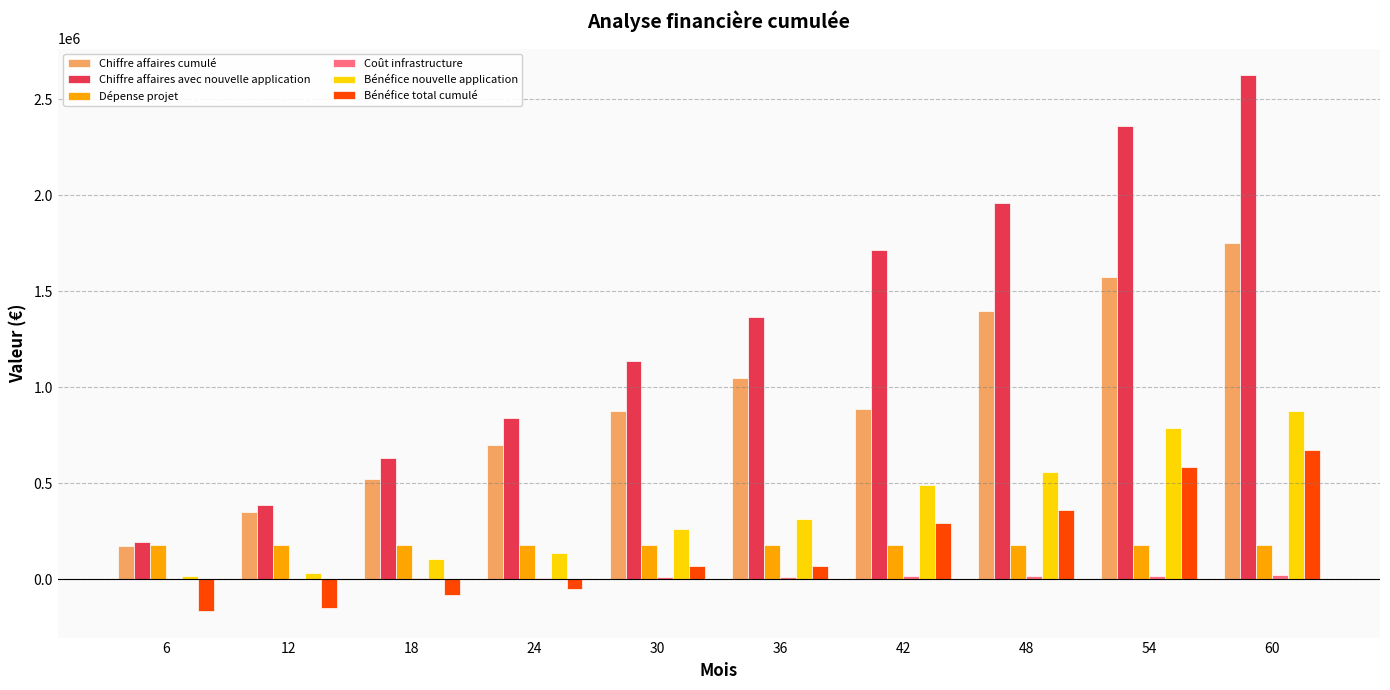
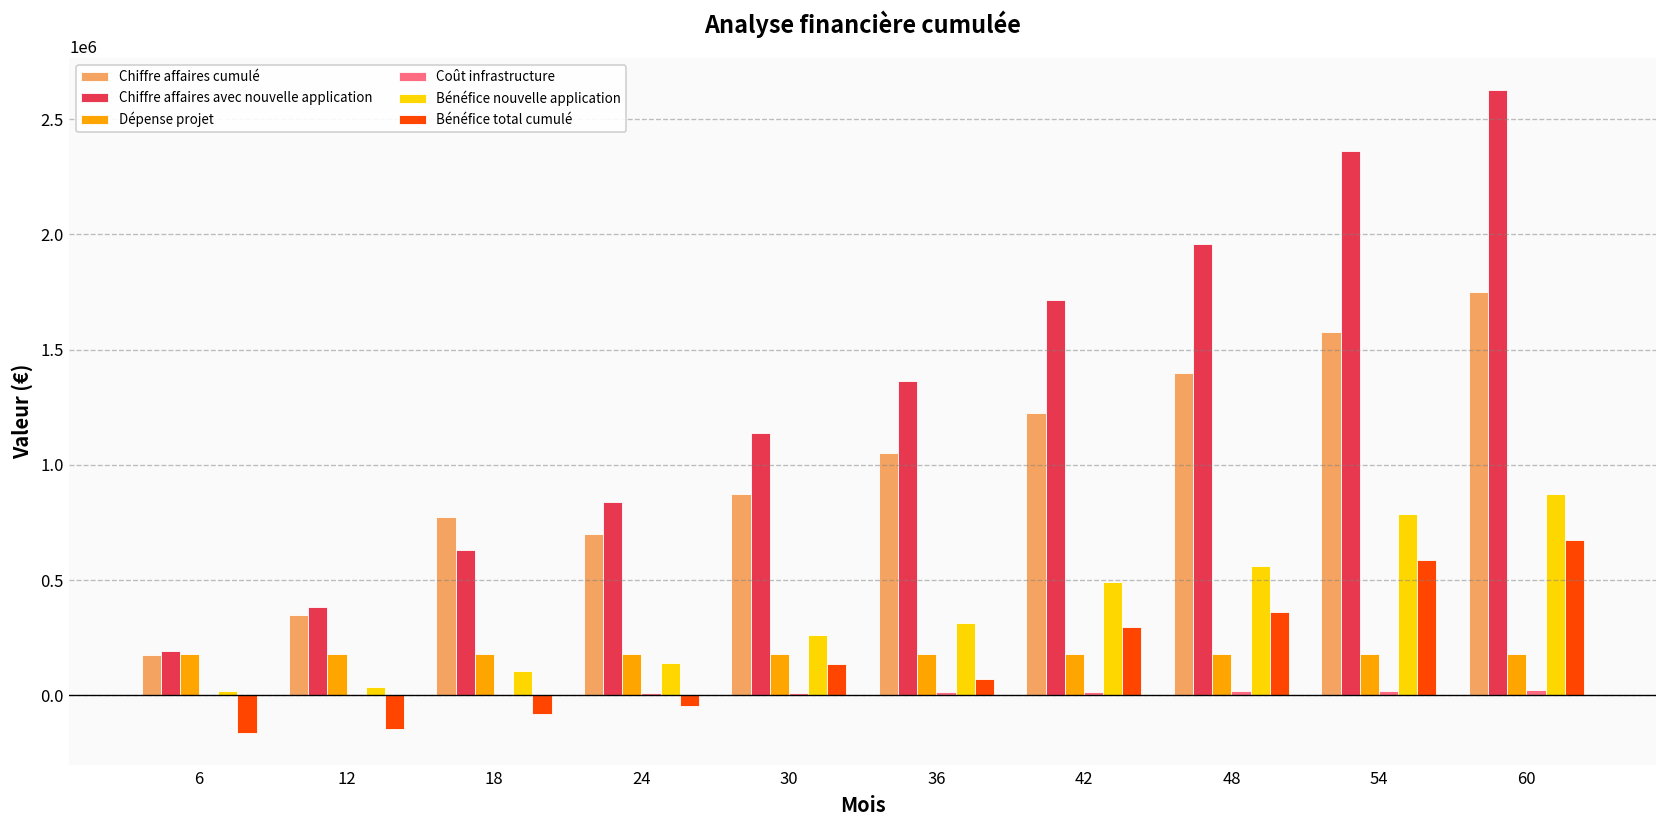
  {
    "Chiffre affaires cumulé": {
      "6": 180000,
      "12": 350000,
-     "18": 530000,
+     "18": 780000,
      "24": 700000,
      "30": 880000,
      "36": 1050000,
-     "42": 890000,
+     "42": 1230000,
      "48": 1400000,
      "54": 1580000,
      "60": 1750000
    },
    "Chiffre affaires avec nouvelle application": {
      "6": 190000,
      "12": 390000,
      "18": 630000,
      "24": 840000,
      "30": 1140000,
      "36": 1370000,
      "42": 1720000,
      "48": 1960000,
      "54": 2360000,
      "60": 2630000
    },
    "Coût infrastructure": {
      "36": 10000,
      "42": 20000,
      "48": 20000,
      "54": 20000,
      "60": 20000
    },
    "Bénéfice total cumulé": {
      "6": -160000,
      "12": -150000,
      "18": -80000,
      "24": -50000,
-     "30": 70000,
+     "30": 140000,
      "36": 70000,
      "42": 290000,
      "48": 360000,
      "54": 590000,
      "60": 670000
    }
  }
